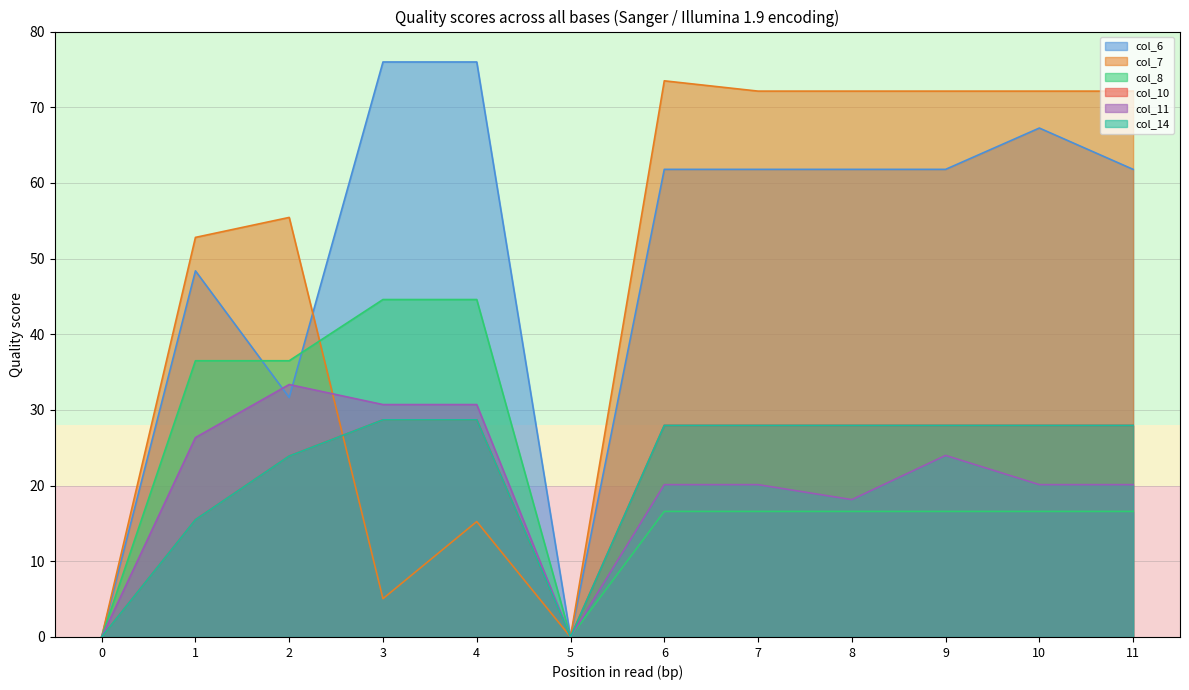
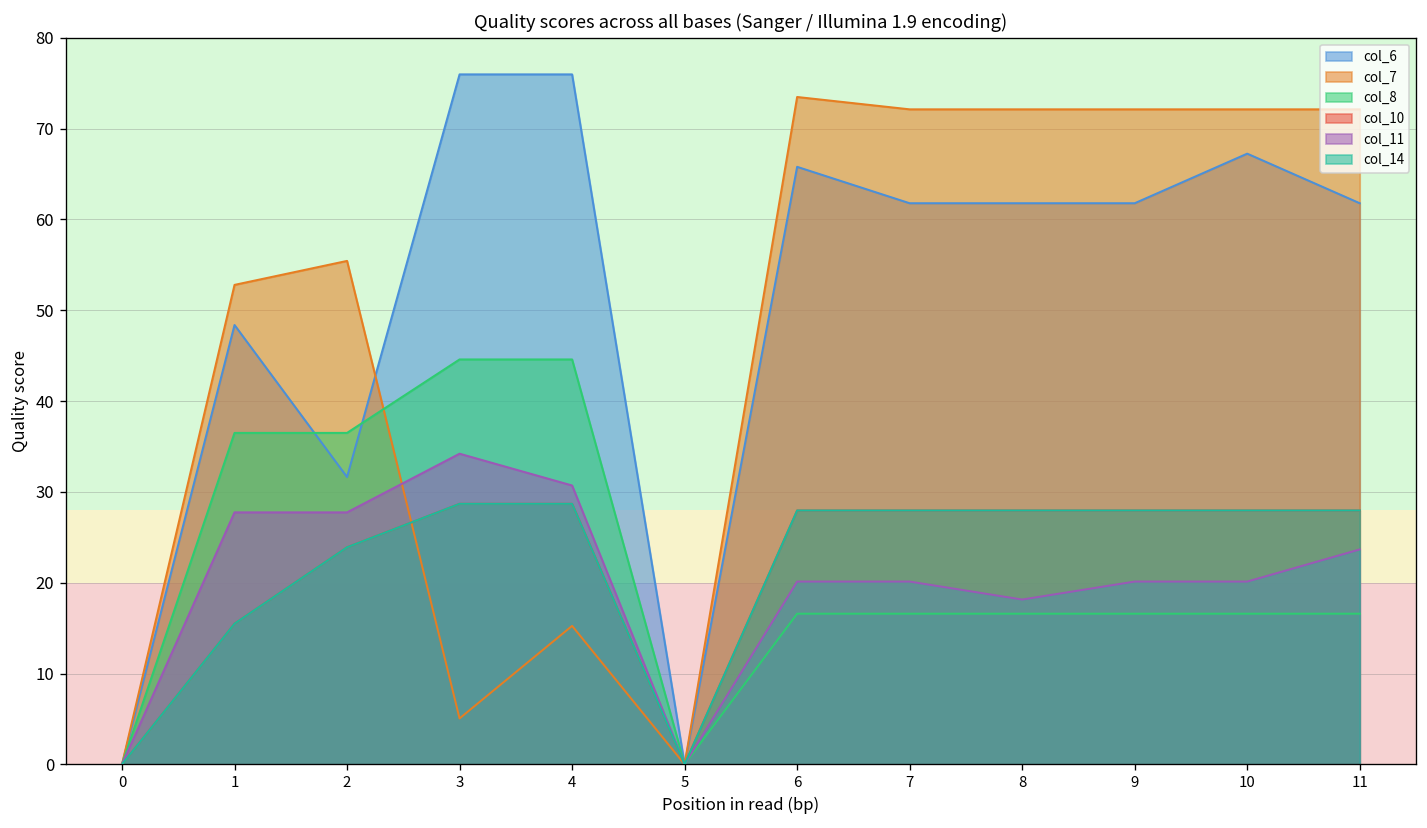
  {
    "col_6": {
      "1": 48,
      "2": 32,
      "3": 76,
      "4": 76,
-     "6": 62,
+     "6": 66,
      "7": 62,
      "8": 62,
      "9": 62,
      "10": 67,
      "11": 62
    },
    "col_7": {
      "1": 53,
      "2": 55,
      "3": 5,
      "4": 15,
      "6": 73,
      "7": 72,
      "8": 72,
      "9": 72,
      "10": 72
    },
    "col_11": {
-     "1": 26,
-     "2": 33,
-     "3": 31,
+     "1": 28,
+     "2": 28,
+     "3": 34,
      "4": 31,
      "6": 20,
      "7": 20,
      "8": 18,
-     "9": 24,
+     "9": 20,
      "10": 20,
-     "11": 20
+     "11": 24
    }
  }
